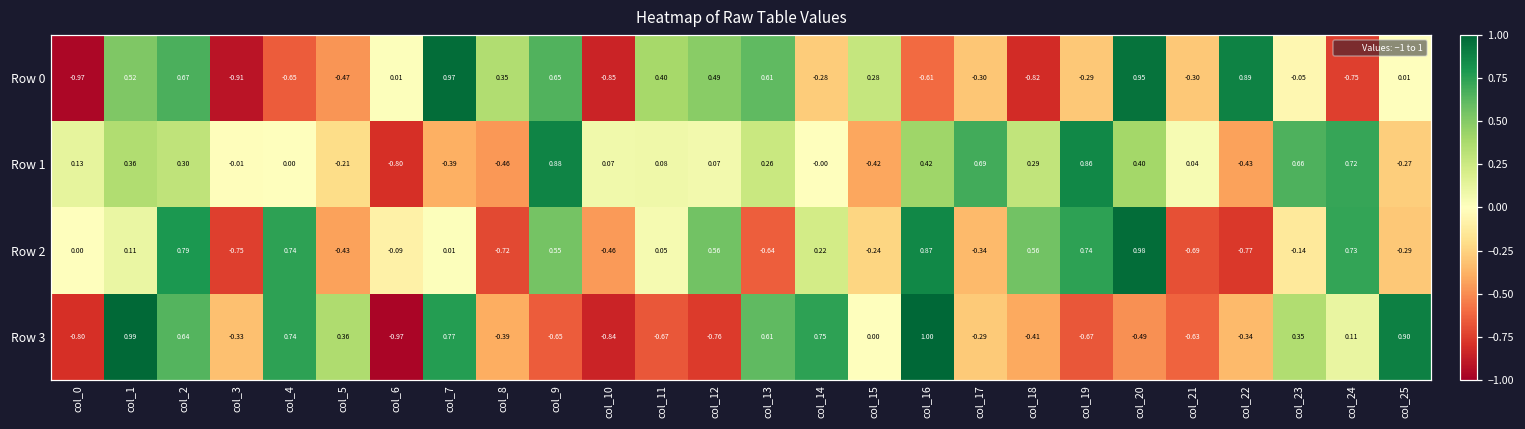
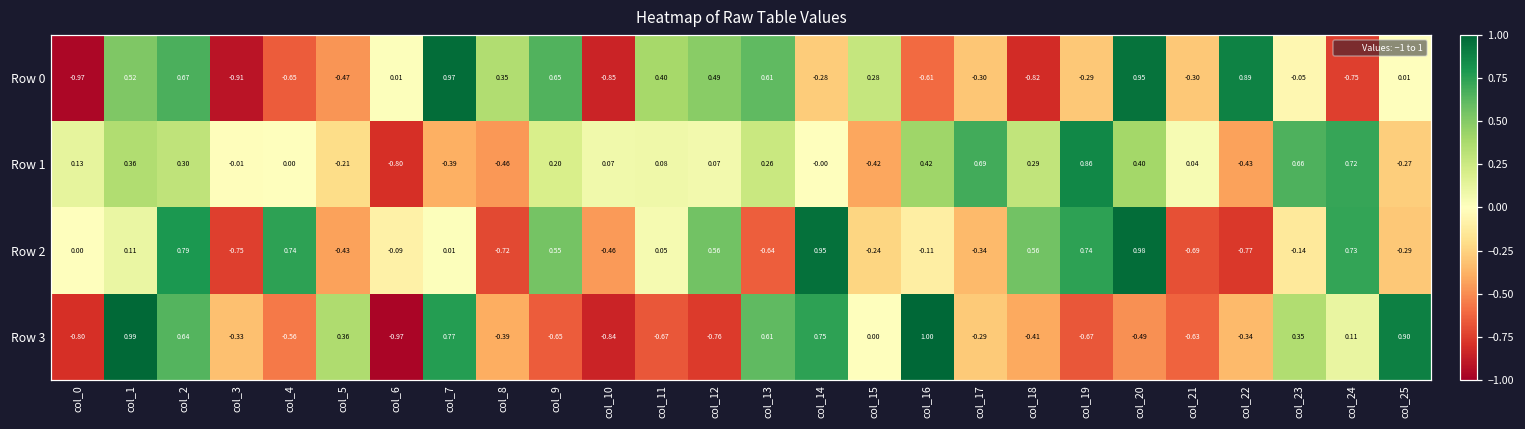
  {
    "Row 0": {
      "col_0": -0.97,
      "col_1": 0.52,
      "col_2": 0.67,
      "col_3": -0.91,
      "col_4": -0.65,
      "col_5": -0.47,
      "col_6": 0.01,
      "col_7": 0.97,
      "col_8": 0.35,
      "col_9": 0.65,
      "col_10": -0.85,
      "col_11": 0.40,
      "col_12": 0.49,
      "col_13": 0.61,
      "col_14": -0.28,
      "col_15": 0.28,
      "col_16": -0.61,
      "col_17": -0.30,
      "col_18": -0.82,
      "col_19": -0.29,
      "col_20": 0.95,
      "col_21": -0.30,
      "col_22": 0.89,
      "col_23": -0.05,
      "col_24": -0.75,
      "col_25": 0.01
    },
    "Row 1": {
      "col_0": 0.13,
      "col_1": 0.36,
      "col_2": 0.30,
      "col_3": -0.01,
      "col_4": 0.00,
      "col_5": -0.21,
      "col_6": -0.80,
      "col_7": -0.39,
      "col_8": -0.46,
-     "col_9": 0.88,
+     "col_9": 0.20,
      "col_10": 0.07,
      "col_11": 0.08,
      "col_12": 0.07,
      "col_13": 0.26,
      "col_14": -0.00,
      "col_15": -0.42,
      "col_16": 0.42,
      "col_17": 0.69,
      "col_18": 0.29,
      "col_19": 0.86,
      "col_20": 0.40,
      "col_21": 0.04,
      "col_22": -0.43,
      "col_23": 0.66,
      "col_24": 0.72,
      "col_25": -0.27
    },
    "Row 2": {
      "col_0": 0.00,
      "col_1": 0.11,
      "col_2": 0.79,
      "col_3": -0.75,
      "col_4": 0.74,
      "col_5": -0.43,
      "col_6": -0.09,
      "col_7": 0.01,
      "col_8": -0.72,
      "col_9": 0.55,
      "col_10": -0.46,
      "col_11": 0.05,
      "col_12": 0.56,
      "col_13": -0.64,
-     "col_14": 0.22,
+     "col_14": 0.95,
      "col_15": -0.24,
-     "col_16": 0.87,
+     "col_16": -0.11,
      "col_17": -0.34,
      "col_18": 0.56,
      "col_19": 0.74,
      "col_20": 0.98,
      "col_21": -0.69,
      "col_22": -0.77,
      "col_23": -0.14,
      "col_24": 0.73,
      "col_25": -0.29
    },
    "Row 3": {
      "col_0": -0.80,
      "col_1": 0.99,
      "col_2": 0.64,
      "col_3": -0.33,
-     "col_4": 0.74,
+     "col_4": -0.56,
      "col_5": 0.36,
      "col_6": -0.97,
      "col_7": 0.77,
      "col_8": -0.39,
      "col_9": -0.65,
      "col_10": -0.84,
      "col_11": -0.67,
      "col_12": -0.76,
      "col_13": 0.61,
      "col_14": 0.75,
      "col_15": 0.00,
      "col_16": 1.00,
      "col_17": -0.29,
      "col_18": -0.41,
      "col_19": -0.67,
      "col_20": -0.49,
      "col_21": -0.63,
      "col_22": -0.34,
      "col_23": 0.35,
      "col_24": 0.11,
      "col_25": 0.90
    }
  }
